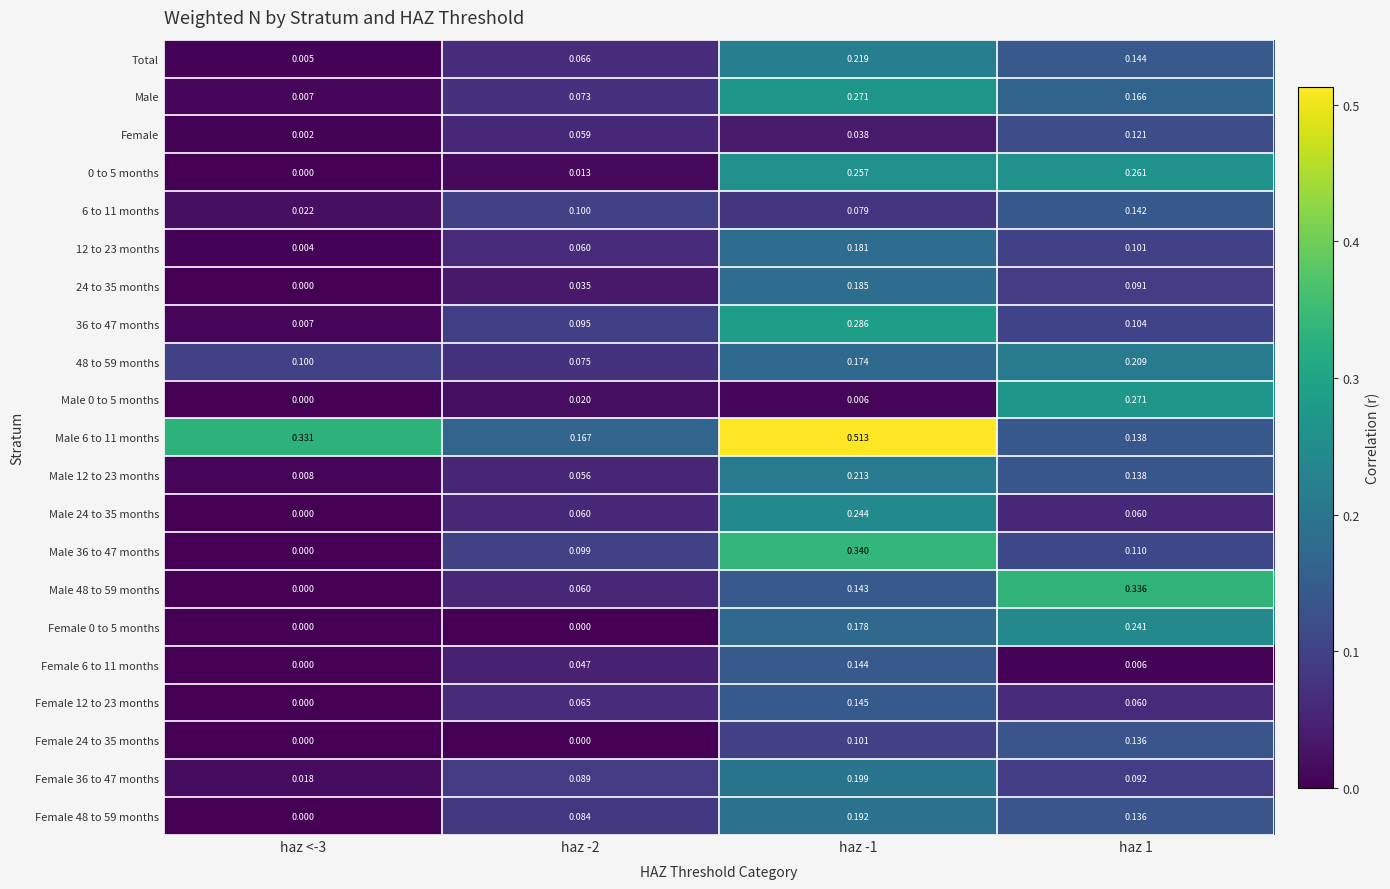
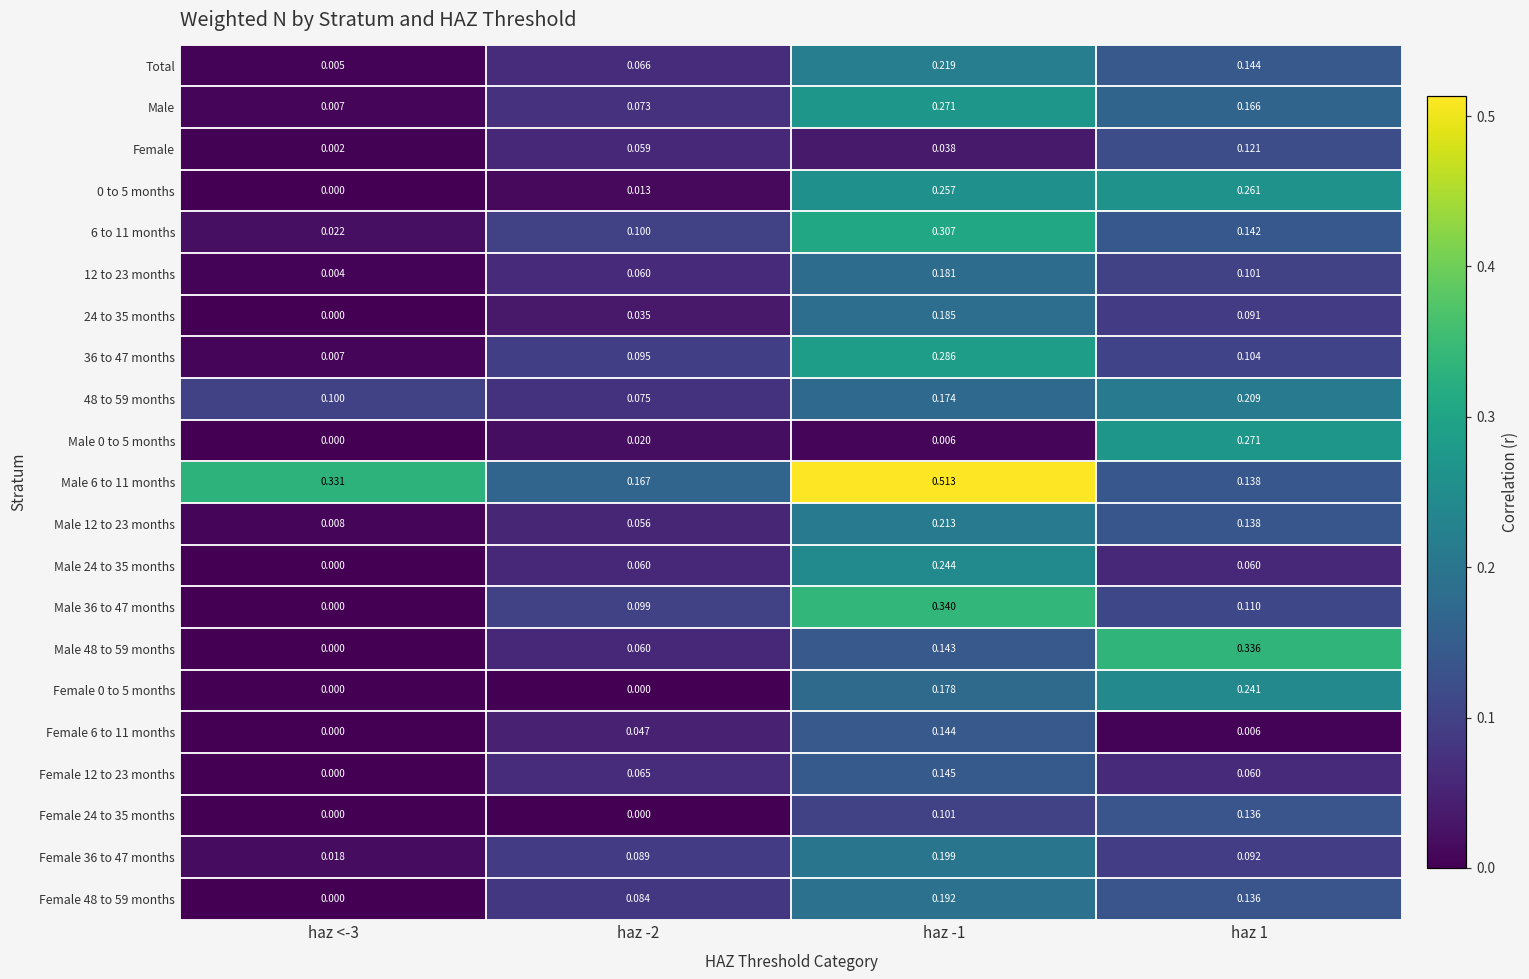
  {
    "Total": {
      "haz <-3": 0.005,
      "haz -2": 0.066,
      "haz -1": 0.219,
      "haz 1": 0.144
    },
    "Male": {
      "haz <-3": 0.007,
      "haz -2": 0.073,
      "haz -1": 0.271,
      "haz 1": 0.166
    },
    "Female": {
      "haz <-3": 0.002,
      "haz -2": 0.059,
      "haz -1": 0.038,
      "haz 1": 0.121
    },
    "0 to 5 months": {
      "haz <-3": 0.000,
      "haz -2": 0.013,
      "haz -1": 0.257,
      "haz 1": 0.261
    },
    "6 to 11 months": {
      "haz <-3": 0.022,
      "haz -2": 0.100,
-     "haz -1": 0.079,
+     "haz -1": 0.307,
      "haz 1": 0.142
    },
    "12 to 23 months": {
      "haz <-3": 0.004,
      "haz -2": 0.060,
      "haz -1": 0.181,
      "haz 1": 0.101
    },
    "24 to 35 months": {
      "haz <-3": 0.000,
      "haz -2": 0.035,
      "haz -1": 0.185,
      "haz 1": 0.091
    },
    "36 to 47 months": {
      "haz <-3": 0.007,
      "haz -2": 0.095,
      "haz -1": 0.286,
      "haz 1": 0.104
    },
    "48 to 59 months": {
      "haz <-3": 0.100,
      "haz -2": 0.075,
      "haz -1": 0.174,
      "haz 1": 0.209
    },
    "Male 0 to 5 months": {
      "haz <-3": 0.000,
      "haz -2": 0.020,
      "haz -1": 0.006,
      "haz 1": 0.271
    },
    "Male 6 to 11 months": {
      "haz <-3": 0.331,
      "haz -2": 0.167,
      "haz -1": 0.513,
      "haz 1": 0.138
    },
    "Male 12 to 23 months": {
      "haz <-3": 0.008,
      "haz -2": 0.056,
      "haz -1": 0.213,
      "haz 1": 0.138
    },
    "Male 24 to 35 months": {
      "haz <-3": 0.000,
      "haz -2": 0.060,
      "haz -1": 0.244,
      "haz 1": 0.060
    },
    "Male 36 to 47 months": {
      "haz <-3": 0.000,
      "haz -2": 0.099,
      "haz -1": 0.340,
      "haz 1": 0.110
    },
    "Male 48 to 59 months": {
      "haz <-3": 0.000,
      "haz -2": 0.060,
      "haz -1": 0.143,
      "haz 1": 0.336
    },
    "Female 0 to 5 months": {
      "haz <-3": 0.000,
      "haz -2": 0.000,
      "haz -1": 0.178,
      "haz 1": 0.241
    },
    "Female 6 to 11 months": {
      "haz <-3": 0.000,
      "haz -2": 0.047,
      "haz -1": 0.144,
      "haz 1": 0.006
    },
    "Female 12 to 23 months": {
      "haz <-3": 0.000,
      "haz -2": 0.065,
      "haz -1": 0.145,
      "haz 1": 0.060
    },
    "Female 24 to 35 months": {
      "haz <-3": 0.000,
      "haz -2": 0.000,
      "haz -1": 0.101,
      "haz 1": 0.136
    },
    "Female 36 to 47 months": {
      "haz <-3": 0.018,
      "haz -2": 0.089,
      "haz -1": 0.199,
      "haz 1": 0.092
    },
    "Female 48 to 59 months": {
      "haz <-3": 0.000,
      "haz -2": 0.084,
      "haz -1": 0.192,
      "haz 1": 0.136
    }
  }
